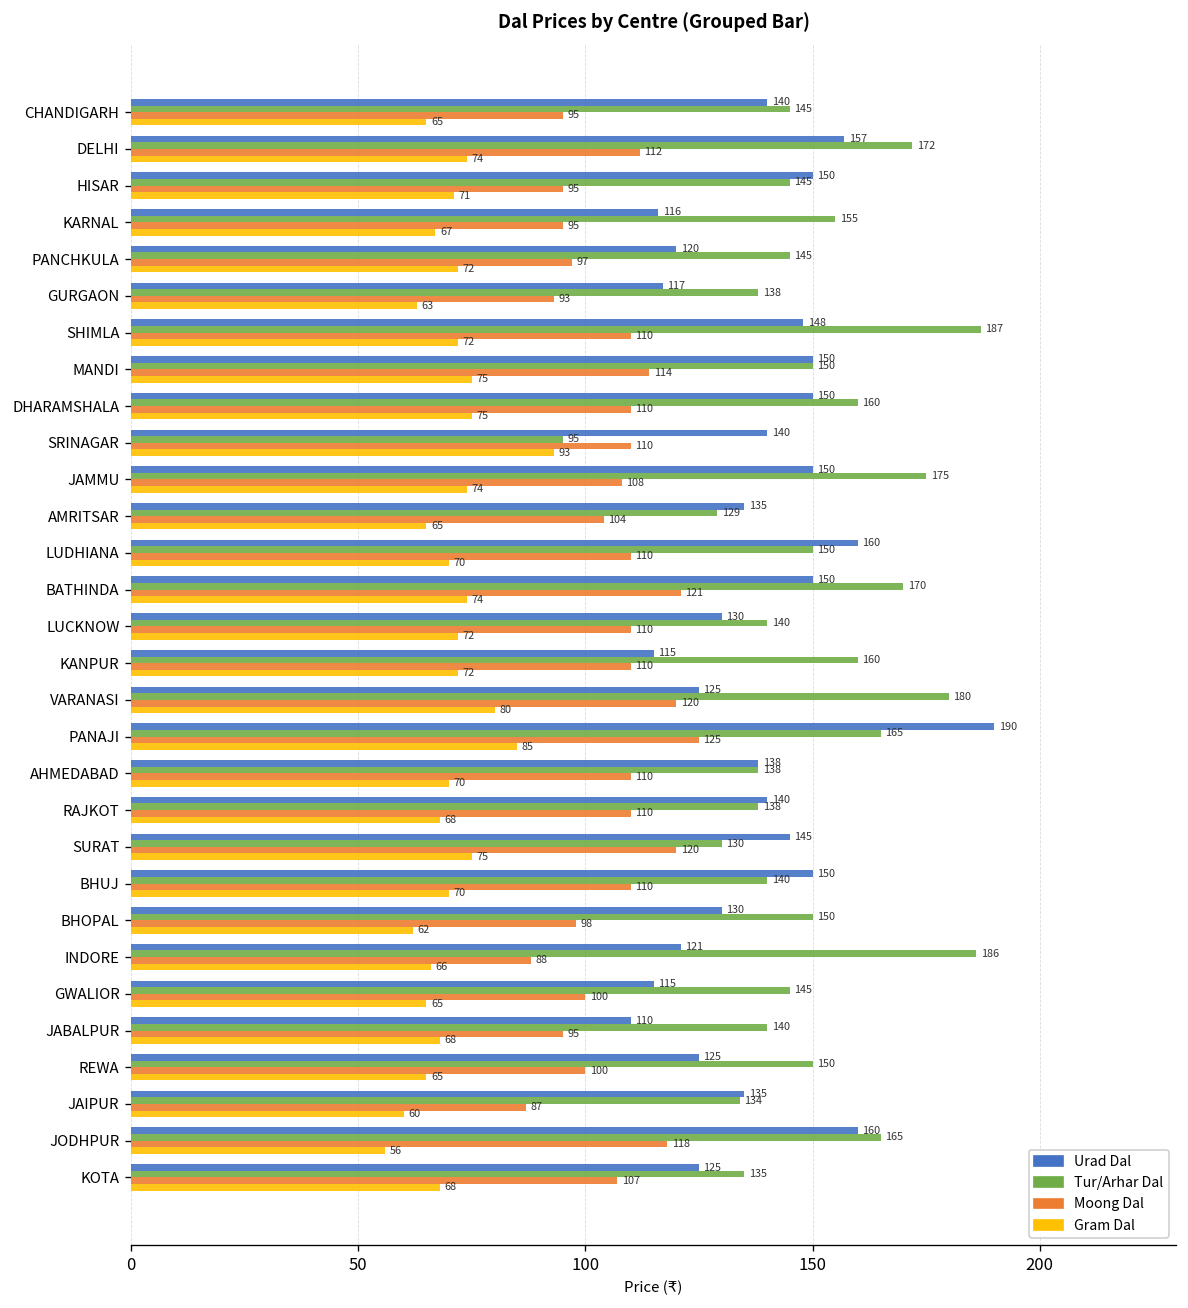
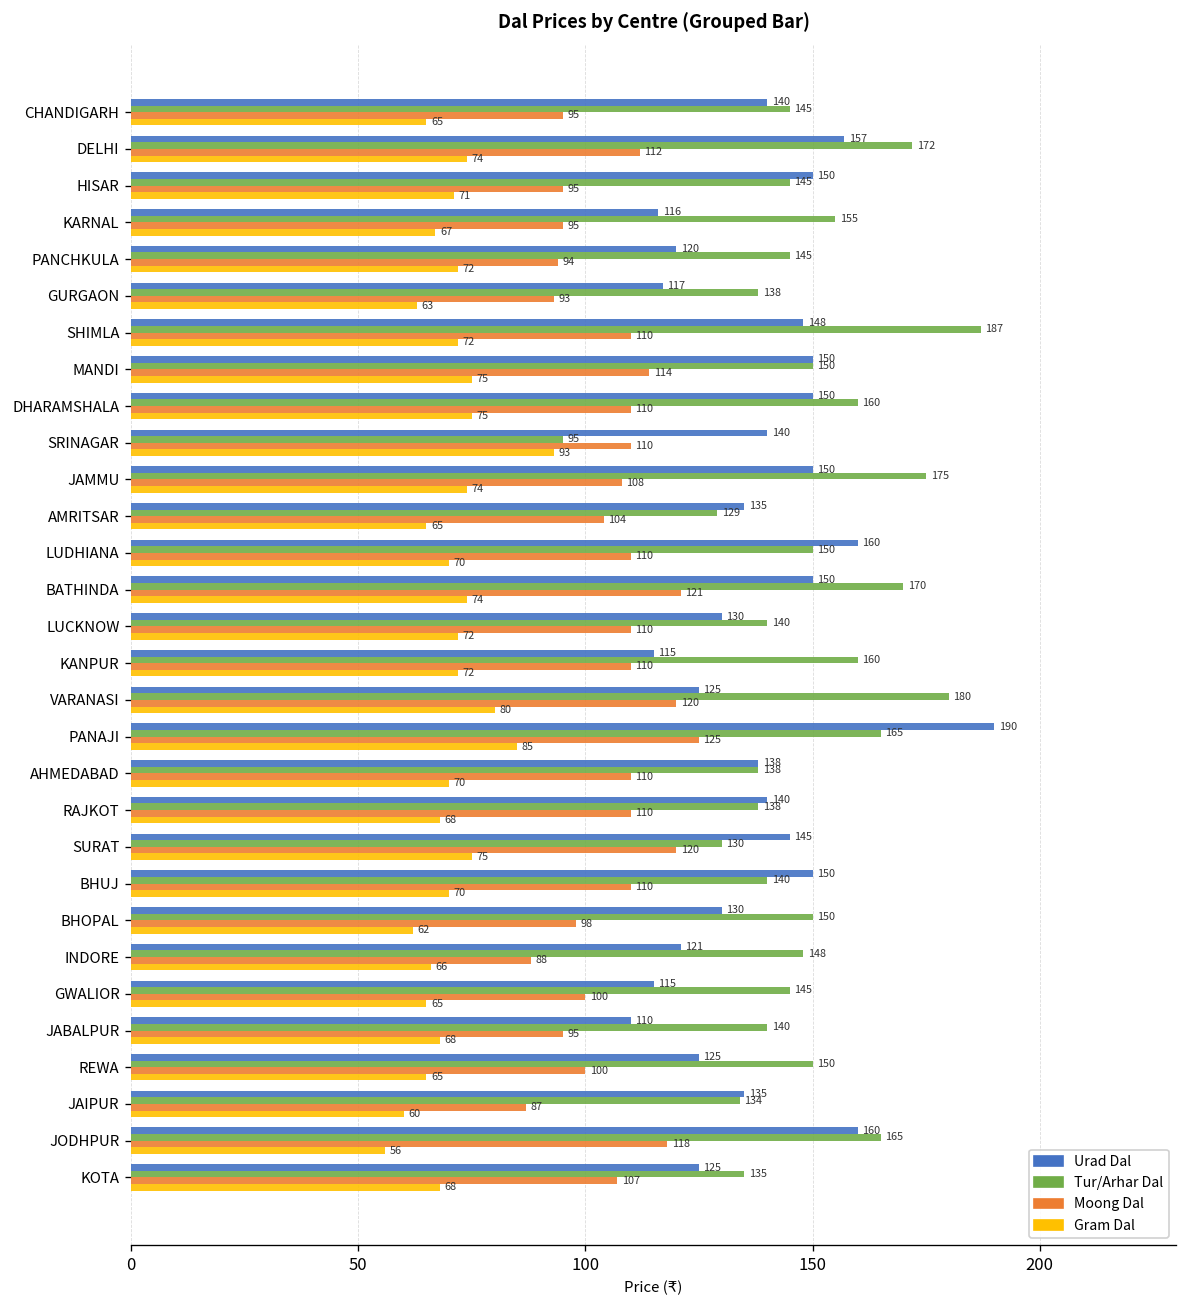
  {
    "Urad Dal": {
      "CHANDIGARH": 140,
      "DELHI": 157,
      "HISAR": 150,
      "KARNAL": 116,
      "PANCHKULA": 120,
      "GURGAON": 117,
      "SHIMLA": 148,
      "DHARAMSHALA": 150,
      "SRINAGAR": 140,
      "JAMMU": 150,
      "AMRITSAR": 135,
      "LUDHIANA": 160,
      "BATHINDA": 150,
      "LUCKNOW": 130,
      "KANPUR": 115,
      "VARANASI": 125,
      "PANAJI": 190,
      "SURAT": 145,
      "BHUJ": 150,
      "BHOPAL": 130,
      "INDORE": 121,
      "GWALIOR": 115,
      "JABALPUR": 110,
      "REWA": 125,
      "JODHPUR": 160,
      "KOTA": 125
    },
    "Tur/Arhar Dal": {
      "CHANDIGARH": 145,
      "DELHI": 172,
      "HISAR": 145,
      "KARNAL": 155,
      "PANCHKULA": 145,
      "GURGAON": 138,
      "SHIMLA": 187,
      "DHARAMSHALA": 160,
      "SRINAGAR": 95,
      "JAMMU": 175,
      "AMRITSAR": 129,
      "LUDHIANA": 150,
      "BATHINDA": 170,
      "LUCKNOW": 140,
      "KANPUR": 160,
      "VARANASI": 180,
      "PANAJI": 165,
      "SURAT": 130,
      "BHUJ": 140,
      "BHOPAL": 150,
-     "INDORE": 186,
+     "INDORE": 148,
      "GWALIOR": 145,
      "JABALPUR": 140,
      "REWA": 150,
      "JODHPUR": 165,
      "KOTA": 135
    },
    "Moong Dal": {
      "CHANDIGARH": 95,
      "DELHI": 112,
      "HISAR": 95,
      "KARNAL": 95,
-     "PANCHKULA": 97,
+     "PANCHKULA": 94,
      "GURGAON": 93,
      "SHIMLA": 110,
      "MANDI": 114,
      "DHARAMSHALA": 110,
      "SRINAGAR": 110,
      "JAMMU": 108,
      "AMRITSAR": 104,
      "LUDHIANA": 110,
      "BATHINDA": 121,
      "LUCKNOW": 110,
      "KANPUR": 110,
      "VARANASI": 120,
      "PANAJI": 125,
      "AHMEDABAD": 110,
      "RAJKOT": 110,
      "SURAT": 120,
      "BHUJ": 110,
      "BHOPAL": 98,
      "INDORE": 88,
      "GWALIOR": 100,
      "JABALPUR": 95,
      "REWA": 100,
      "JAIPUR": 87,
      "JODHPUR": 118,
      "KOTA": 107
    },
    "Gram Dal": {
      "CHANDIGARH": 65,
      "DELHI": 74,
      "HISAR": 71,
      "KARNAL": 67,
      "PANCHKULA": 72,
      "GURGAON": 63,
      "SHIMLA": 72,
      "MANDI": 75,
      "DHARAMSHALA": 75,
      "SRINAGAR": 93,
      "JAMMU": 74,
      "AMRITSAR": 65,
      "LUDHIANA": 70,
      "BATHINDA": 74,
      "LUCKNOW": 72,
      "KANPUR": 72,
      "VARANASI": 80,
      "PANAJI": 85,
      "AHMEDABAD": 70,
      "RAJKOT": 68,
      "SURAT": 75,
      "BHUJ": 70,
      "BHOPAL": 62,
      "INDORE": 66,
      "GWALIOR": 65,
      "JABALPUR": 68,
      "REWA": 65,
      "JAIPUR": 60,
      "JODHPUR": 56,
      "KOTA": 68
    }
  }
